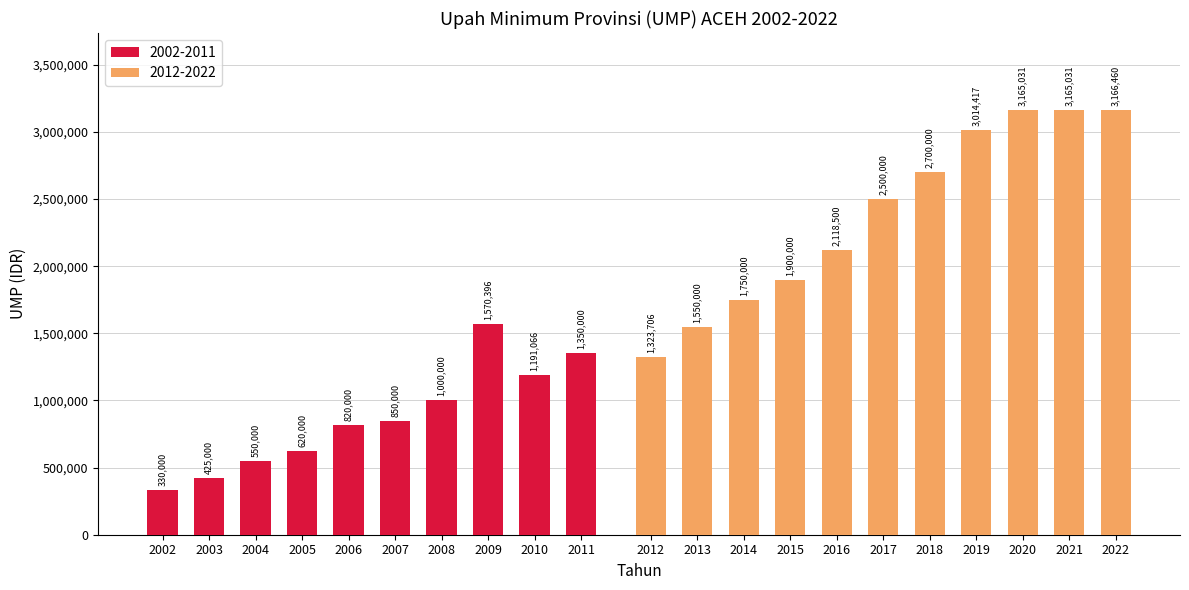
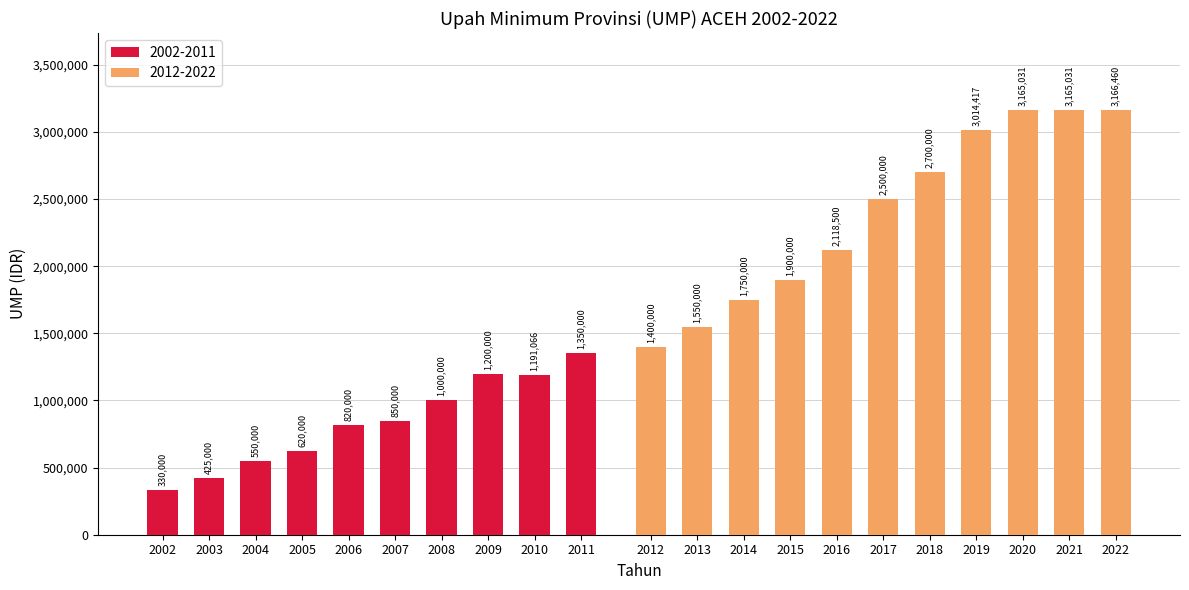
  {
    "2002-2011": {
      "2002": "330,000",
      "2003": "425,000",
      "2004": "550,000",
      "2005": "620,000",
      "2006": "820,000",
      "2007": "850,000",
      "2008": "1,000,000",
-     "2009": "1,570,396",
+     "2009": "1,200,000",
      "2010": "1,191,066",
      "2011": "1,350,000"
    },
    "2012-2022": {
-     "2012": "1,323,706",
+     "2012": "1,400,000",
      "2013": "1,550,000",
      "2014": "1,750,000",
      "2015": "1,900,000",
      "2016": "2,118,500",
      "2017": "2,500,000",
      "2018": "2,700,000",
      "2019": "3,014,417",
      "2020": "3,165,031",
      "2021": "3,165,031",
      "2022": "3,166,460"
    }
  }
